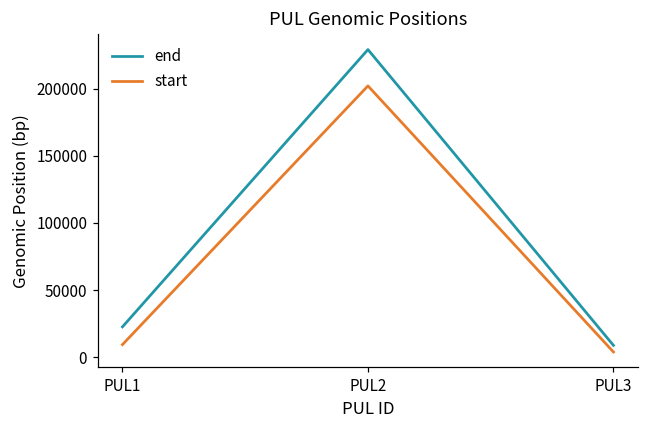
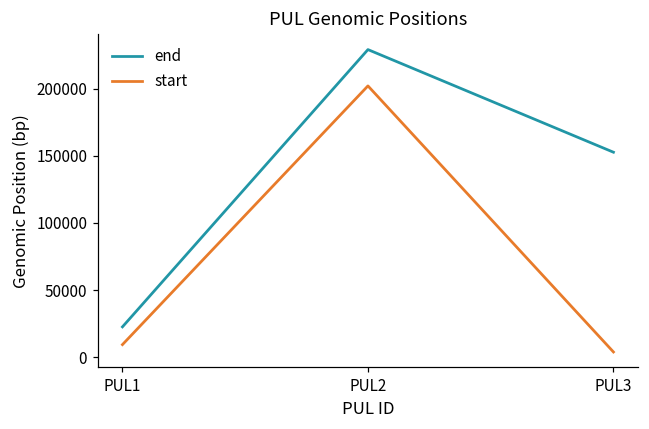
  {
    "end": {
      "PUL1": 23000,
      "PUL2": 229000,
-     "PUL3": 9000
+     "PUL3": 153000
    },
    "start": {
      "PUL1": 9000,
      "PUL2": 202000,
      "PUL3": 4000
    }
  }
